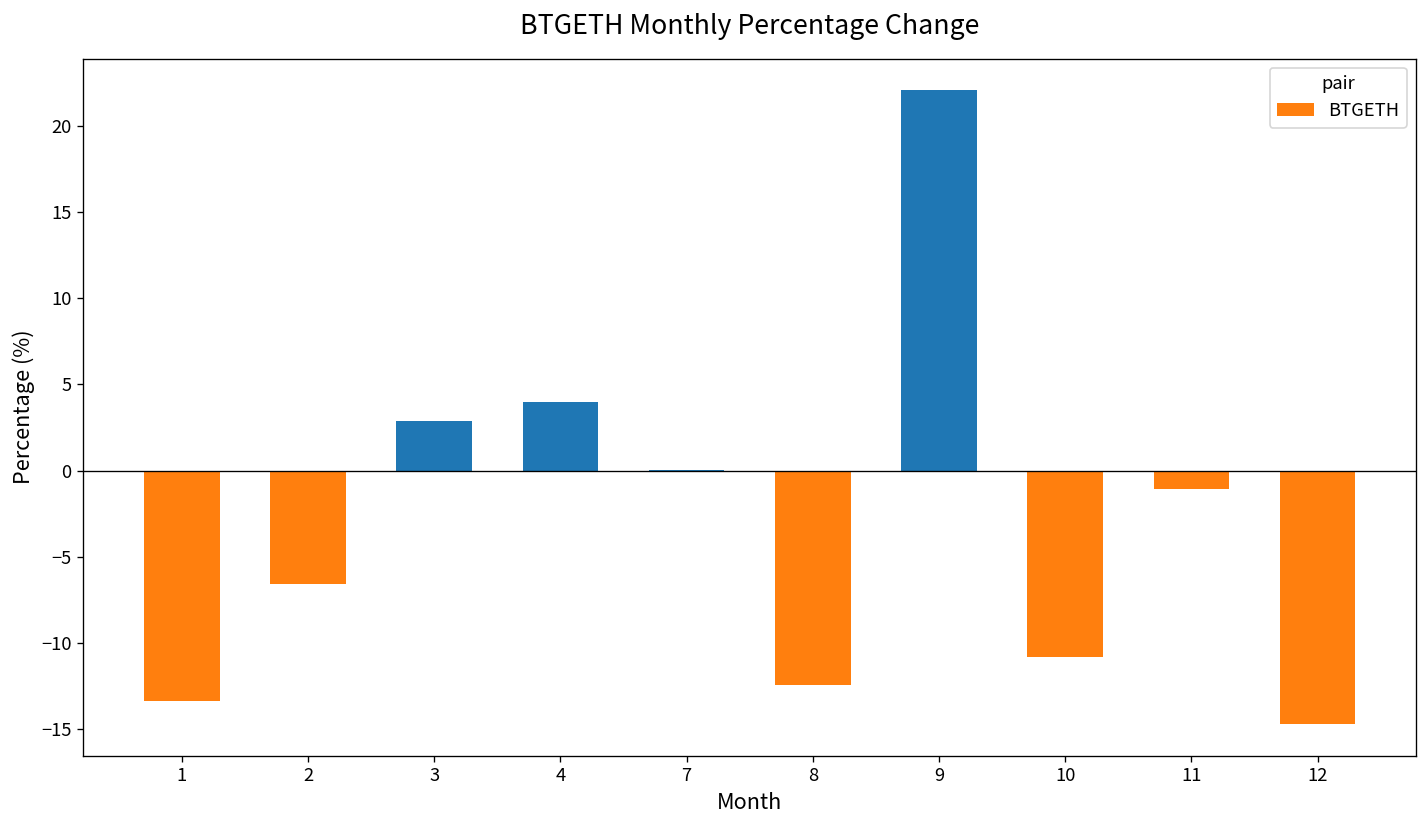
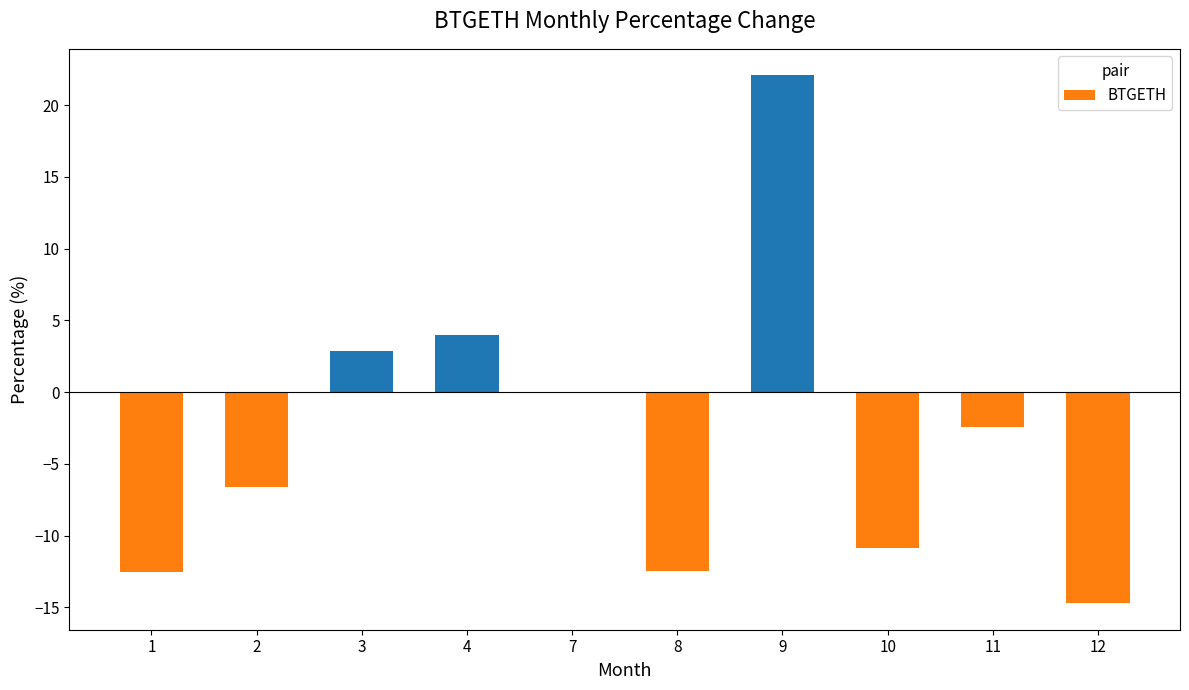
  {
-   "1": -13.4,
+   "1": -12.5,
    "2": -6.6,
    "3": 2.9,
    "4": 4.0,
    "8": -12.5,
    "9": 22.1,
    "10": -10.8,
-   "11": -1.1,
+   "11": -2.5,
    "12": -14.7
  }
